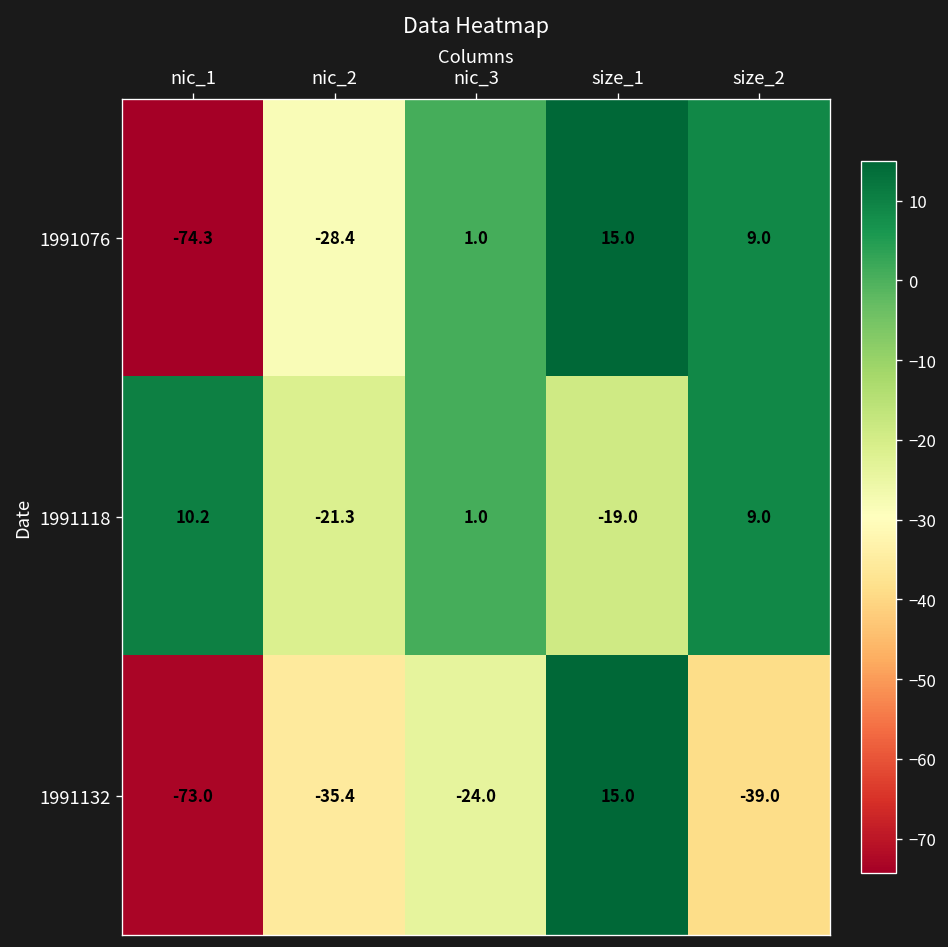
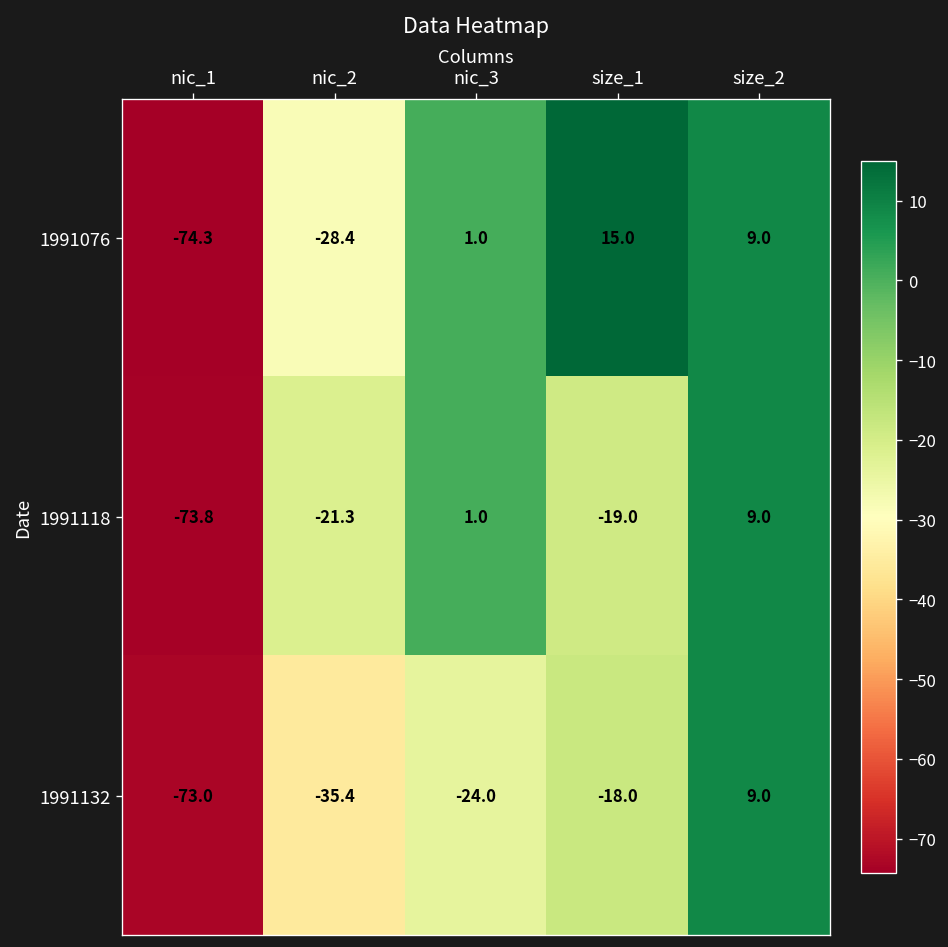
  {
    "1991076": {
      "nic_1": -74.3,
      "nic_2": -28.4,
      "nic_3": 1.0,
      "size_1": 15.0,
      "size_2": 9.0
    },
    "1991118": {
-     "nic_1": 10.2,
+     "nic_1": -73.8,
      "nic_2": -21.3,
      "nic_3": 1.0,
      "size_1": -19.0,
      "size_2": 9.0
    },
    "1991132": {
      "nic_1": -73.0,
      "nic_2": -35.4,
      "nic_3": -24.0,
-     "size_1": 15.0,
-     "size_2": -39.0
+     "size_1": -18.0,
+     "size_2": 9.0
    }
  }
